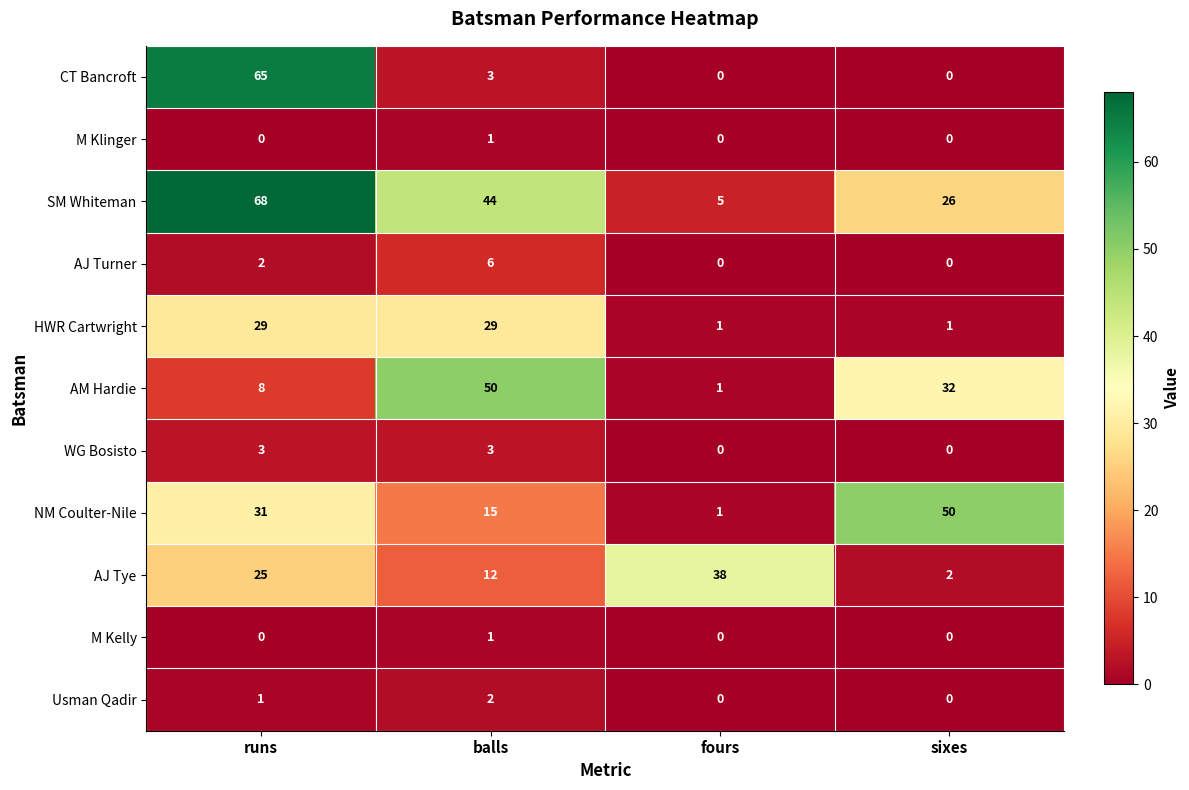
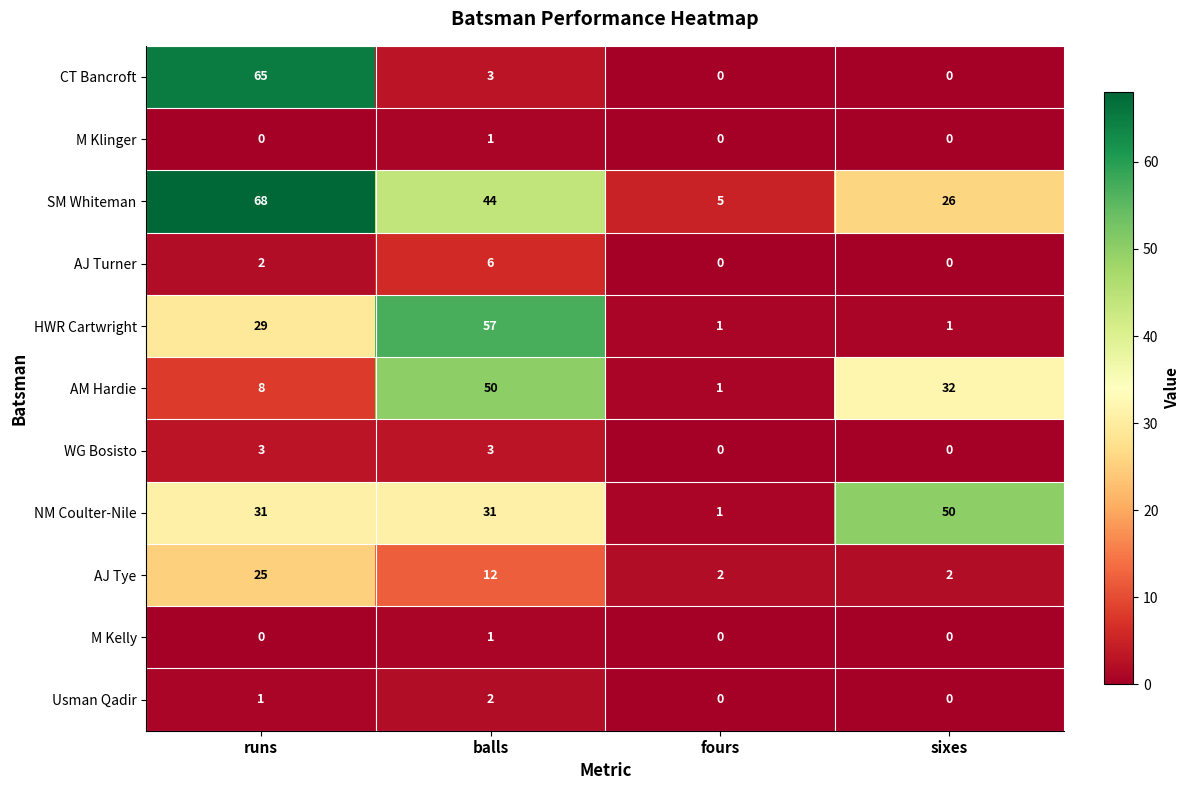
  {
    "CT Bancroft": {
      "runs": 65,
      "balls": 3,
      "fours": 0,
      "sixes": 0
    },
    "M Klinger": {
      "runs": 0,
      "balls": 1,
      "fours": 0,
      "sixes": 0
    },
    "SM Whiteman": {
      "runs": 68,
      "balls": 44,
      "fours": 5,
      "sixes": 26
    },
    "AJ Turner": {
      "runs": 2,
      "balls": 6,
      "fours": 0,
      "sixes": 0
    },
    "HWR Cartwright": {
      "runs": 29,
-     "balls": 29,
+     "balls": 57,
      "fours": 1,
      "sixes": 1
    },
    "AM Hardie": {
      "runs": 8,
      "balls": 50,
      "fours": 1,
      "sixes": 32
    },
    "WG Bosisto": {
      "runs": 3,
      "balls": 3,
      "fours": 0,
      "sixes": 0
    },
    "NM Coulter-Nile": {
      "runs": 31,
-     "balls": 15,
+     "balls": 31,
      "fours": 1,
      "sixes": 50
    },
    "AJ Tye": {
      "runs": 25,
      "balls": 12,
-     "fours": 38,
+     "fours": 2,
      "sixes": 2
    },
    "M Kelly": {
      "runs": 0,
      "balls": 1,
      "fours": 0,
      "sixes": 0
    },
    "Usman Qadir": {
      "runs": 1,
      "balls": 2,
      "fours": 0,
      "sixes": 0
    }
  }
